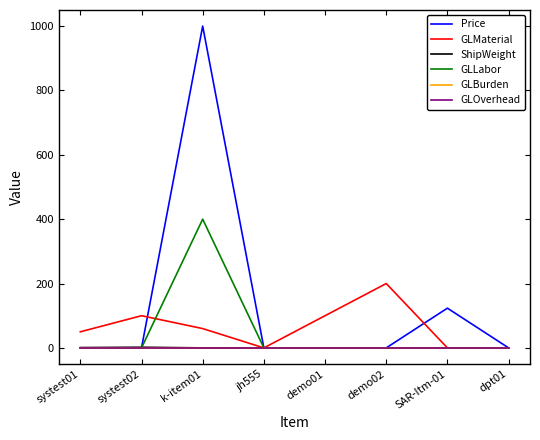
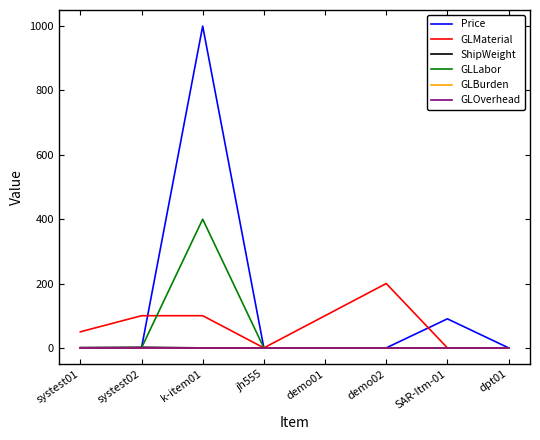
  {
    "Price": {
      "k-item01": 1000,
-     "SAR-Itm-01": 120
+     "SAR-Itm-01": 90
    },
    "GLMaterial": {
      "systest01": 50,
      "systest02": 100,
-     "k-item01": 60,
+     "k-item01": 100,
      "demo01": 100,
      "demo02": 200
    },
    "GLLabor": {
      "k-item01": 400
    }
  }
